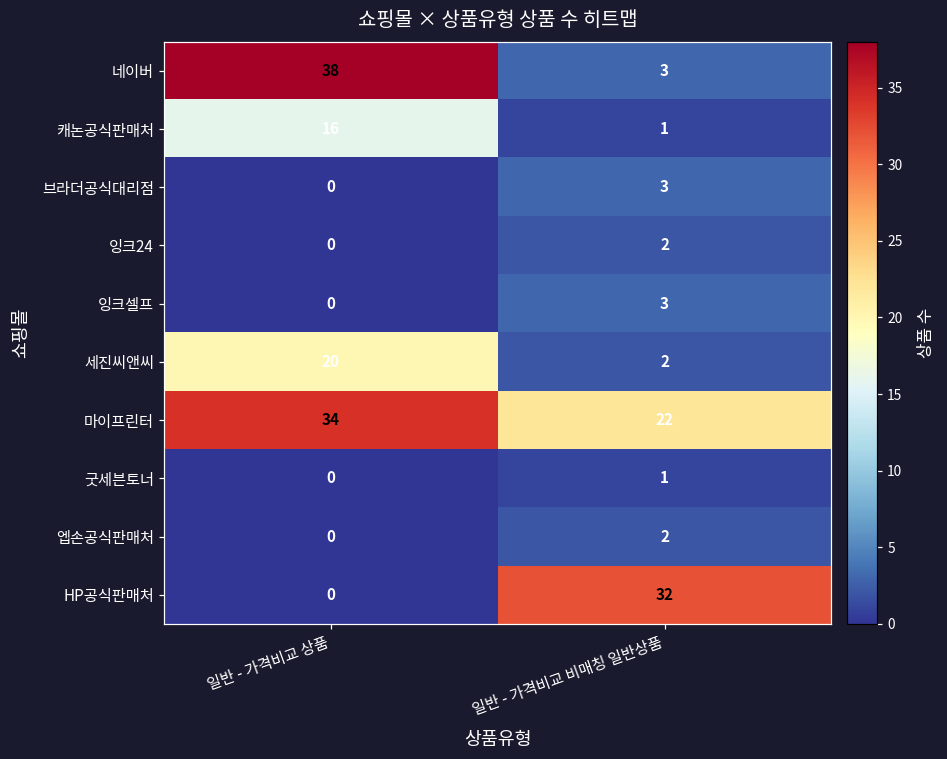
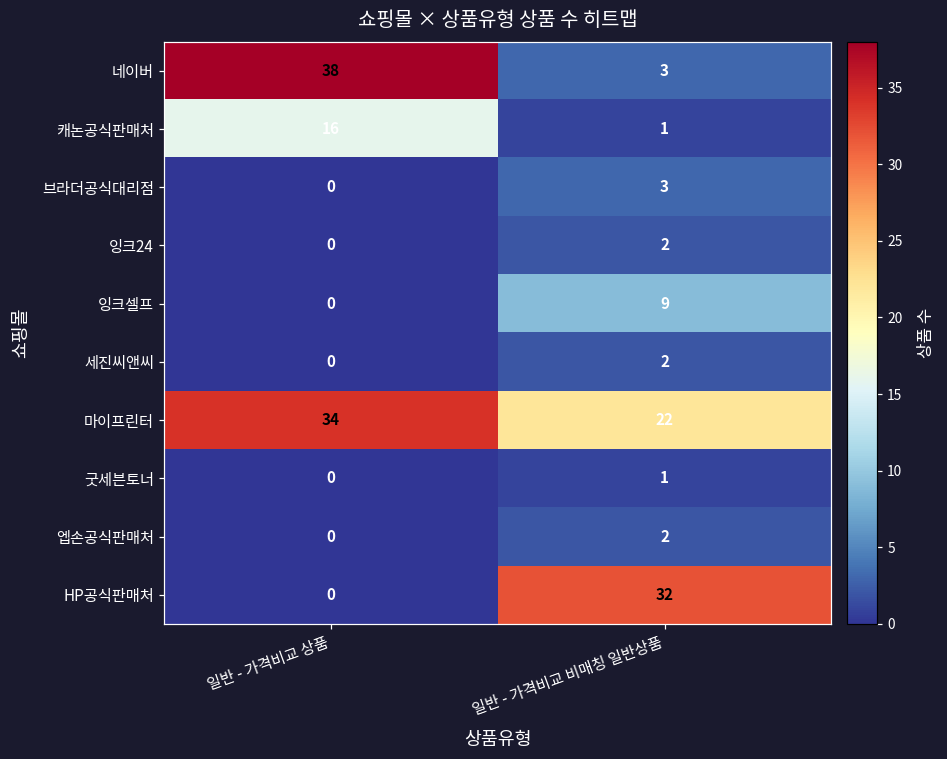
  {
    "네이버": {
      "일반 - 가격비교 상품": 38,
      "일반 - 가격비교 비매칭 일반상품": 3
    },
    "캐논공식판매처": {
      "일반 - 가격비교 비매칭 일반상품": 1
    },
    "브라더공식대리점": {
      "일반 - 가격비교 상품": 0,
      "일반 - 가격비교 비매칭 일반상품": 3
    },
    "잉크24": {
      "일반 - 가격비교 상품": 0,
      "일반 - 가격비교 비매칭 일반상품": 2
    },
    "잉크셀프": {
      "일반 - 가격비교 상품": 0,
-     "일반 - 가격비교 비매칭 일반상품": 3
+     "일반 - 가격비교 비매칭 일반상품": 9
    },
    "세진씨앤씨": {
-     "일반 - 가격비교 상품": 20,
+     "일반 - 가격비교 상품": 0,
      "일반 - 가격비교 비매칭 일반상품": 2
    },
    "마이프린터": {
      "일반 - 가격비교 상품": 34,
      "일반 - 가격비교 비매칭 일반상품": 22
    },
    "굿세븐토너": {
      "일반 - 가격비교 상품": 0,
      "일반 - 가격비교 비매칭 일반상품": 1
    },
    "엡손공식판매처": {
      "일반 - 가격비교 상품": 0,
      "일반 - 가격비교 비매칭 일반상품": 2
    },
    "HP공식판매처": {
      "일반 - 가격비교 상품": 0,
      "일반 - 가격비교 비매칭 일반상품": 32
    }
  }
